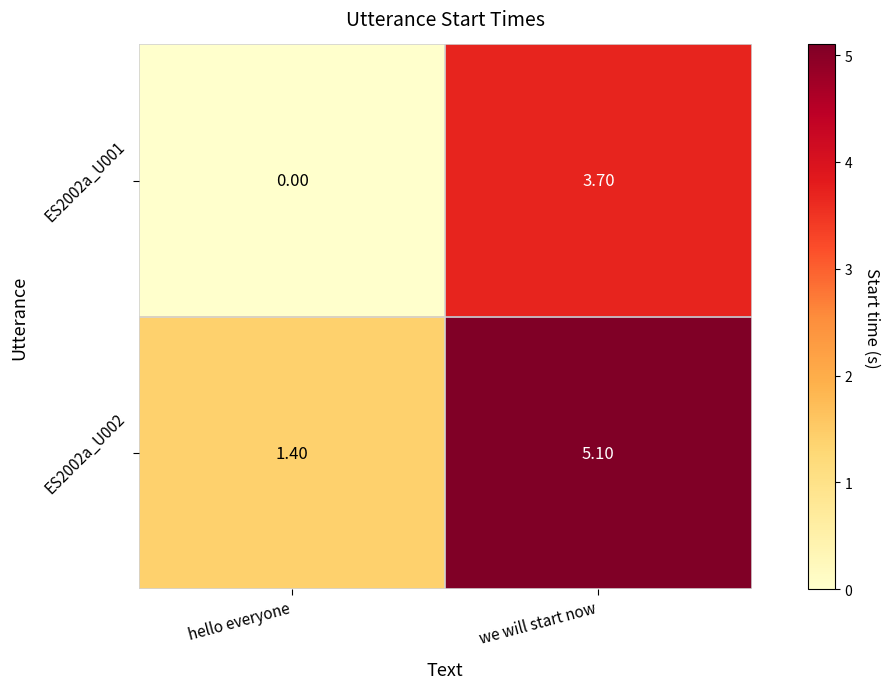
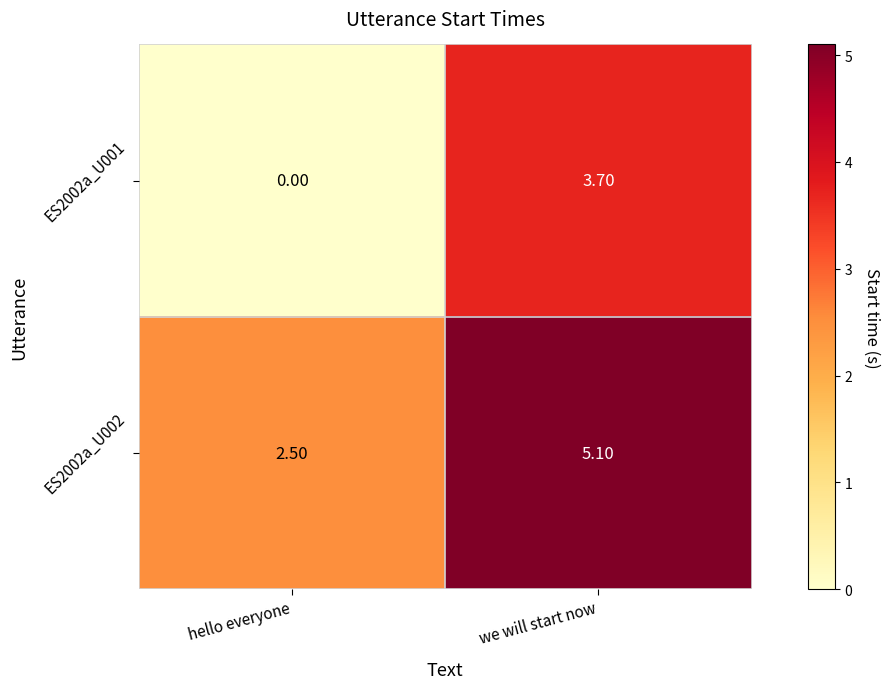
  {
    "ES2002a_U001": {
      "hello everyone": 0.00,
      "we will start now": 3.70
    },
    "ES2002a_U002": {
-     "hello everyone": 1.40,
+     "hello everyone": 2.50,
      "we will start now": 5.10
    }
  }
